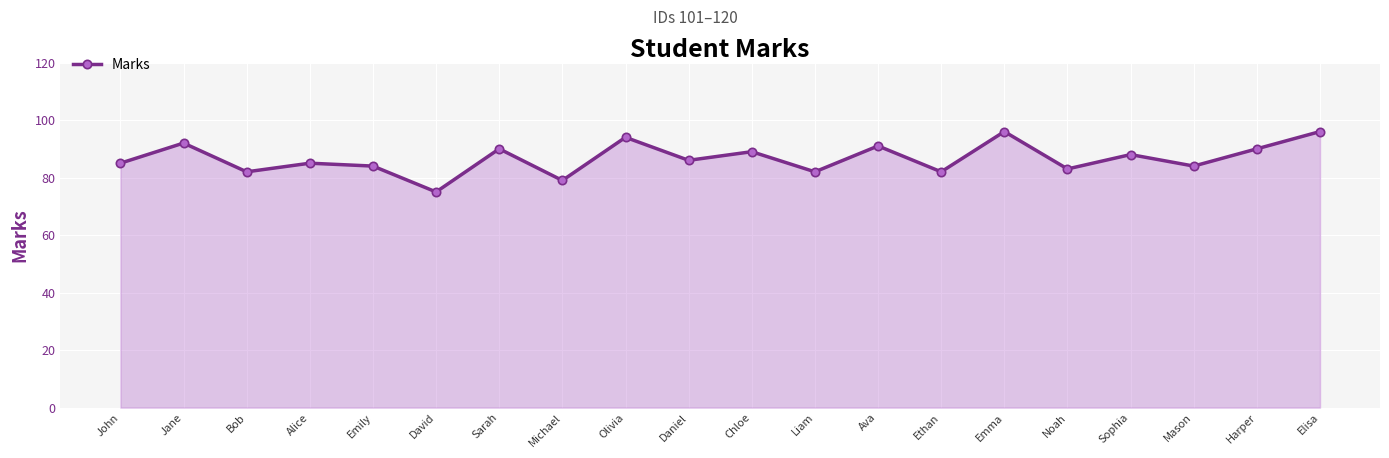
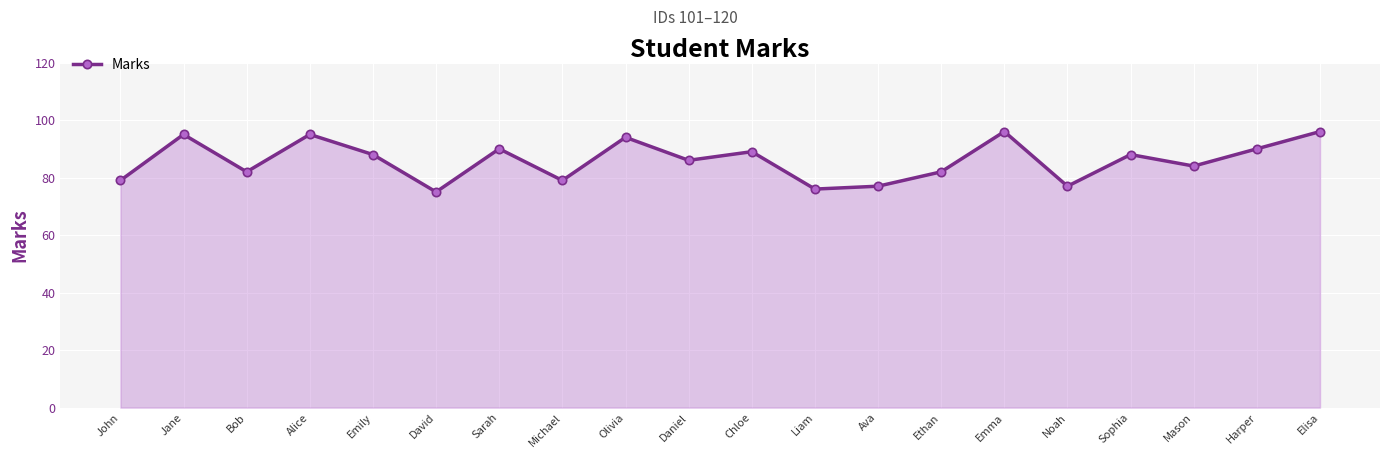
  {
-   "John": 85,
-   "Jane": 92,
+   "John": 79,
+   "Jane": 95,
    "Bob": 82,
-   "Alice": 85,
-   "Emily": 84,
+   "Alice": 95,
+   "Emily": 88,
    "David": 75,
    "Sarah": 90,
    "Michael": 79,
    "Olivia": 94,
    "Daniel": 86,
    "Chloe": 89,
-   "Liam": 82,
-   "Ava": 91,
+   "Liam": 76,
+   "Ava": 77,
    "Ethan": 82,
    "Emma": 96,
-   "Noah": 83,
+   "Noah": 77,
    "Sophia": 88,
    "Mason": 84,
    "Harper": 90,
    "Elisa": 96
  }
